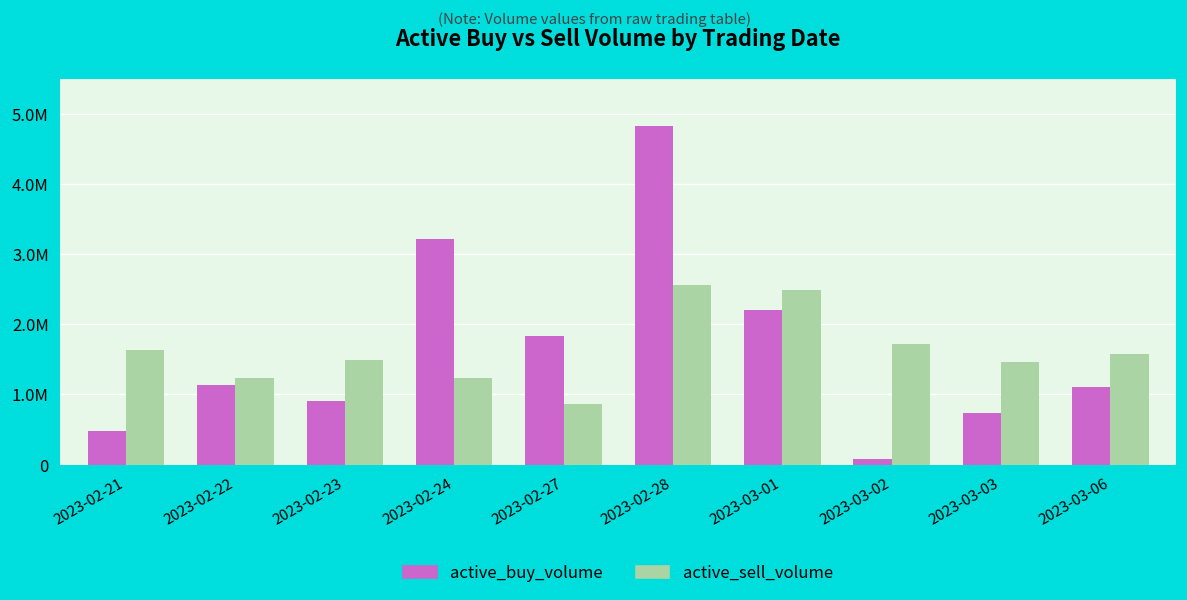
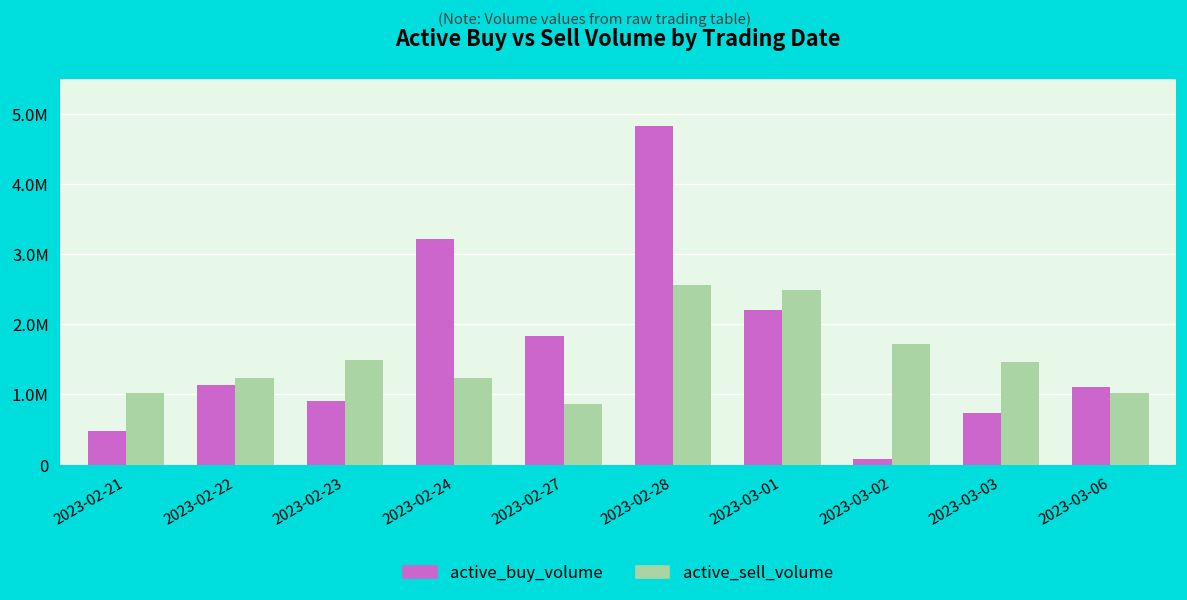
  {
    "active_buy_volume": {
      "2023-02-21": 500000,
      "2023-02-22": 1100000,
      "2023-02-23": 900000,
      "2023-02-24": 3200000,
      "2023-02-27": 1800000,
      "2023-02-28": 4800000,
      "2023-03-01": 2200000,
      "2023-03-02": 100000,
      "2023-03-03": 700000,
      "2023-03-06": 1100000
    },
    "active_sell_volume": {
-     "2023-02-21": 1600000,
+     "2023-02-21": 1000000,
      "2023-02-22": 1200000,
      "2023-02-23": 1500000,
      "2023-02-24": 1200000,
      "2023-02-27": 900000,
      "2023-02-28": 2600000,
      "2023-03-01": 2500000,
      "2023-03-02": 1700000,
      "2023-03-03": 1500000,
-     "2023-03-06": 1600000
+     "2023-03-06": 1000000
    }
  }
